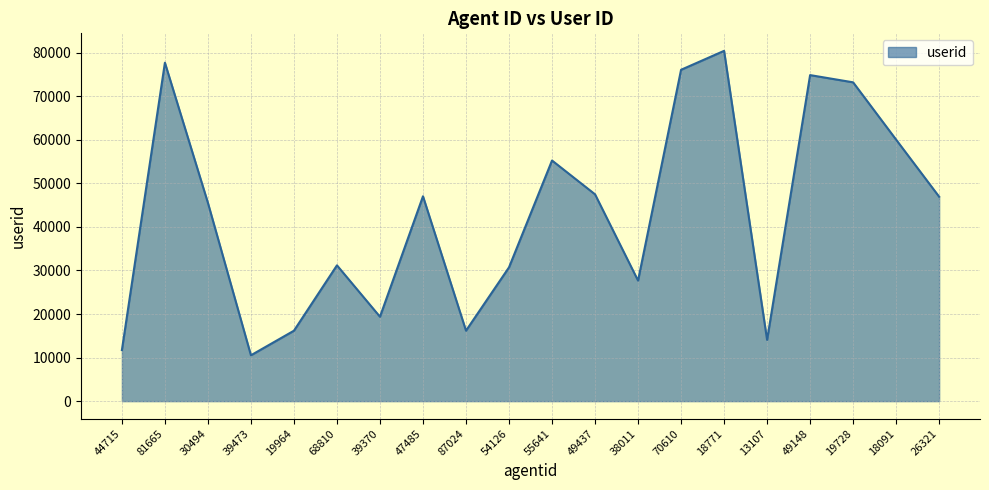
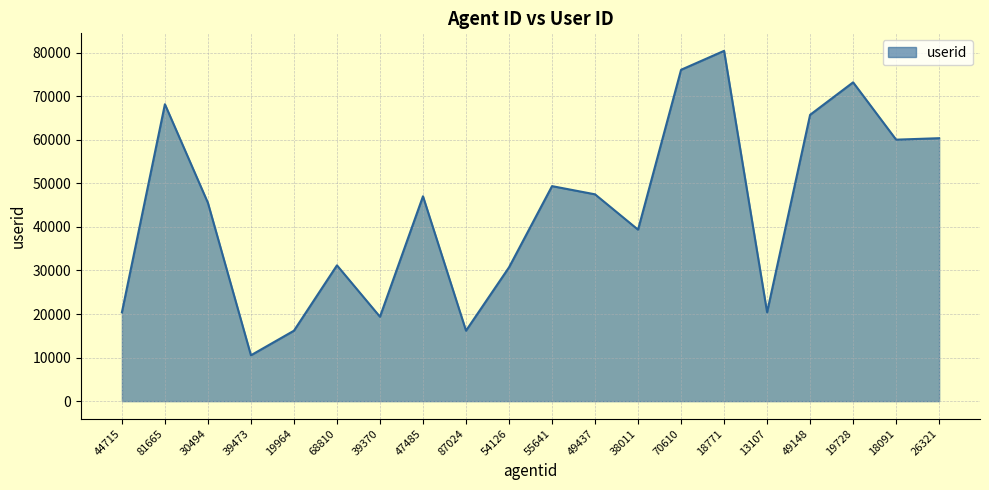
  {
-   "44715": 12000,
-   "81665": 78000,
+   "44715": 20000,
+   "81665": 68000,
    "30494": 46000,
    "39473": 11000,
    "19964": 16000,
    "68810": 31000,
    "39370": 19000,
    "47485": 47000,
    "87024": 16000,
    "54126": 31000,
-   "55641": 55000,
+   "55641": 49000,
    "49437": 47000,
-   "38011": 28000,
+   "38011": 39000,
    "70610": 76000,
    "18771": 80000,
-   "13107": 14000,
-   "49148": 75000,
+   "13107": 20000,
+   "49148": 66000,
    "19728": 73000,
    "18091": 60000,
-   "26321": 47000
+   "26321": 60000
  }
